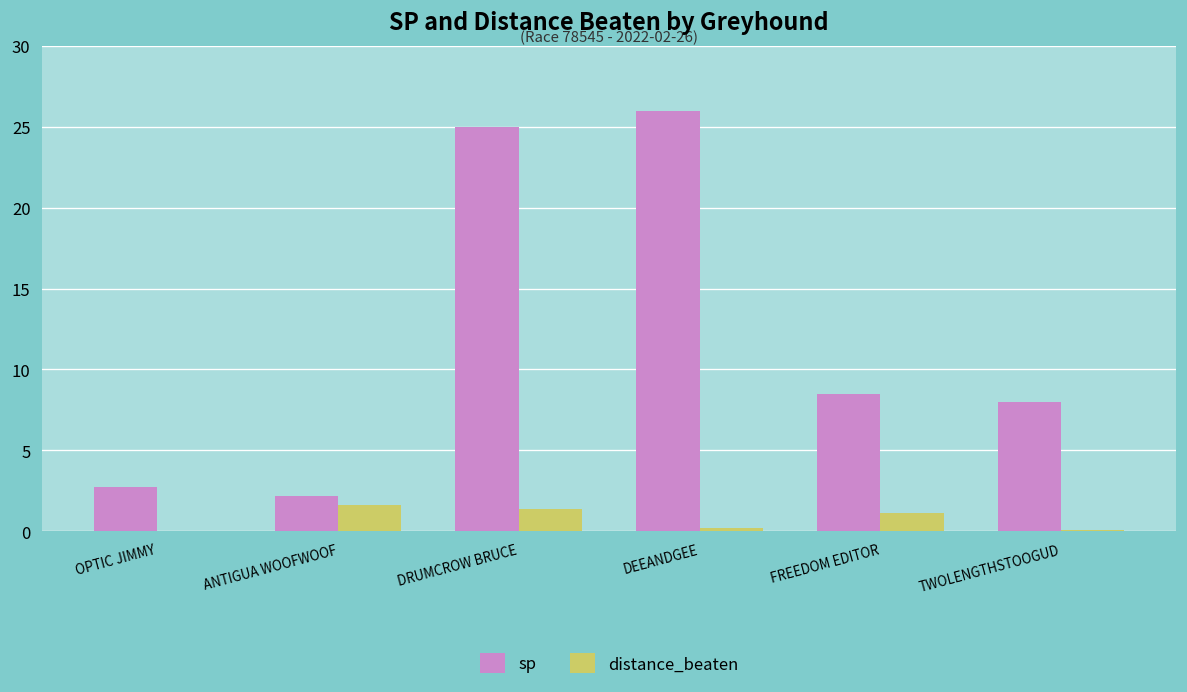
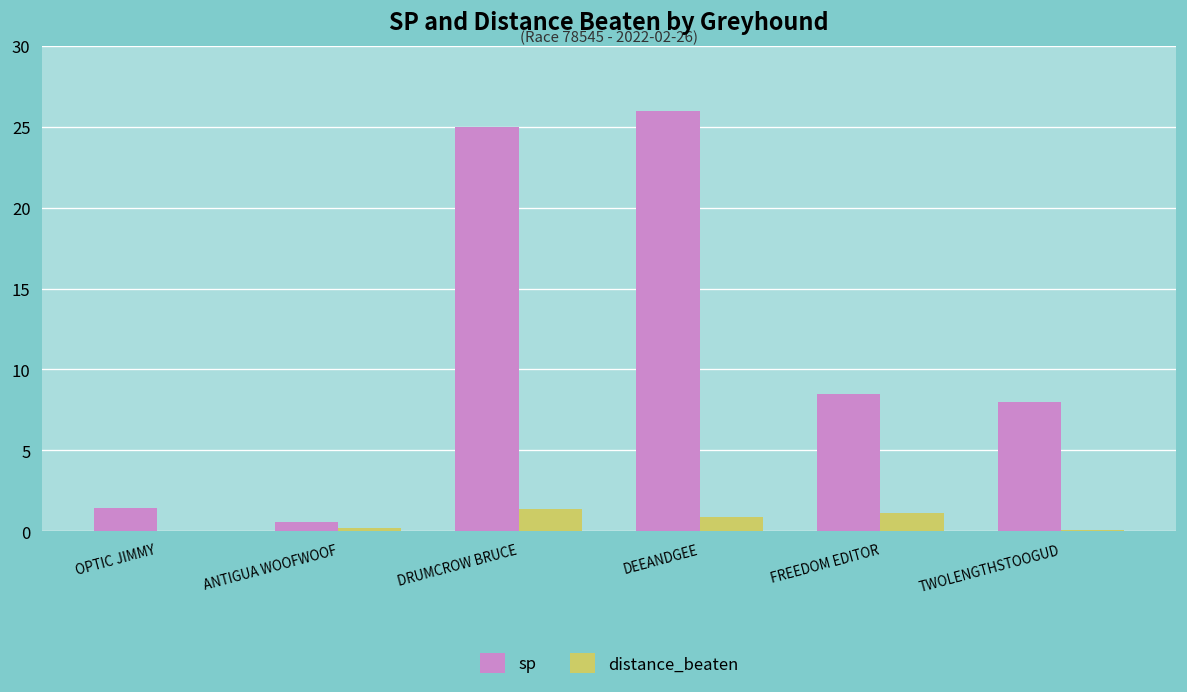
  {
    "sp": {
-     "OPTIC JIMMY": 2.8,
-     "ANTIGUA WOOFWOOF": 2.2,
+     "OPTIC JIMMY": 1.4,
+     "ANTIGUA WOOFWOOF": 0.6,
      "DRUMCROW BRUCE": 25.0,
      "DEEANDGEE": 26.0,
      "FREEDOM EDITOR": 8.5,
      "TWOLENGTHSTOOGUD": 8.0
    },
    "distance_beaten": {
      "OPTIC JIMMY": 0.0,
-     "ANTIGUA WOOFWOOF": 1.6,
+     "ANTIGUA WOOFWOOF": 0.2,
      "DRUMCROW BRUCE": 1.4,
-     "DEEANDGEE": 0.2,
+     "DEEANDGEE": 0.9,
      "FREEDOM EDITOR": 1.1
    }
  }
